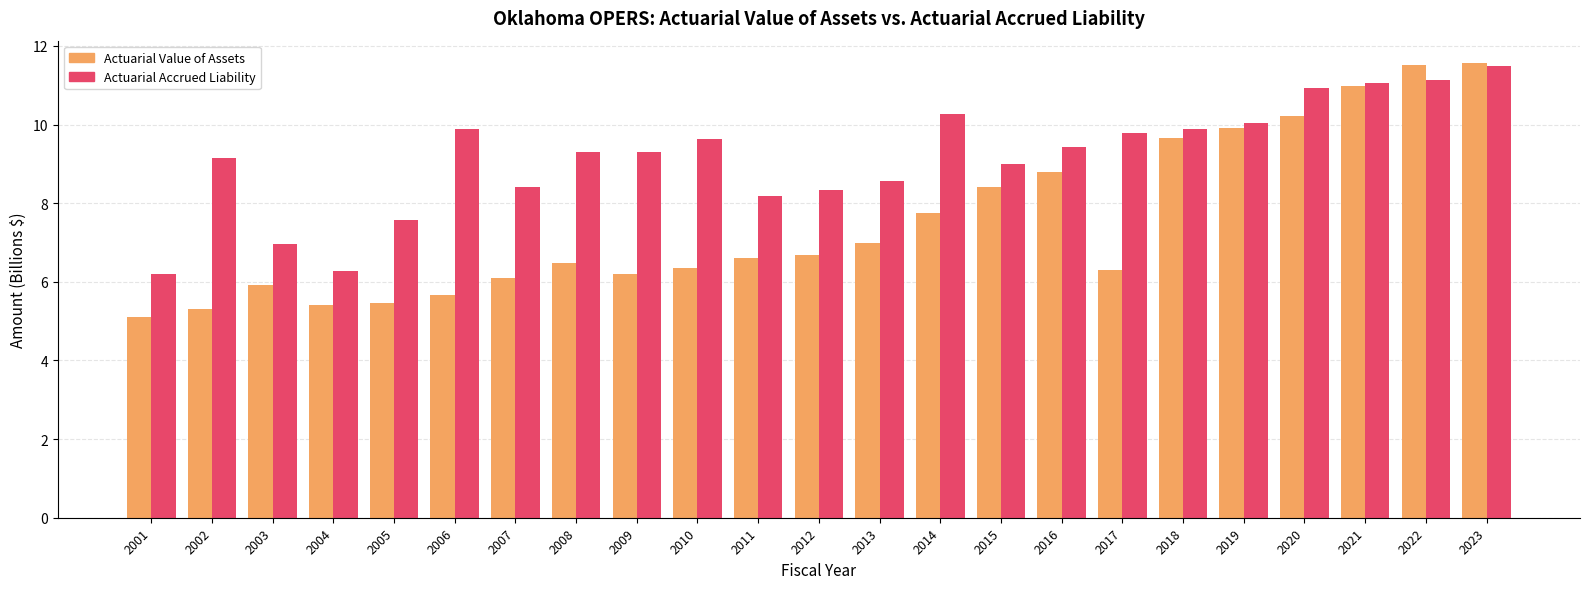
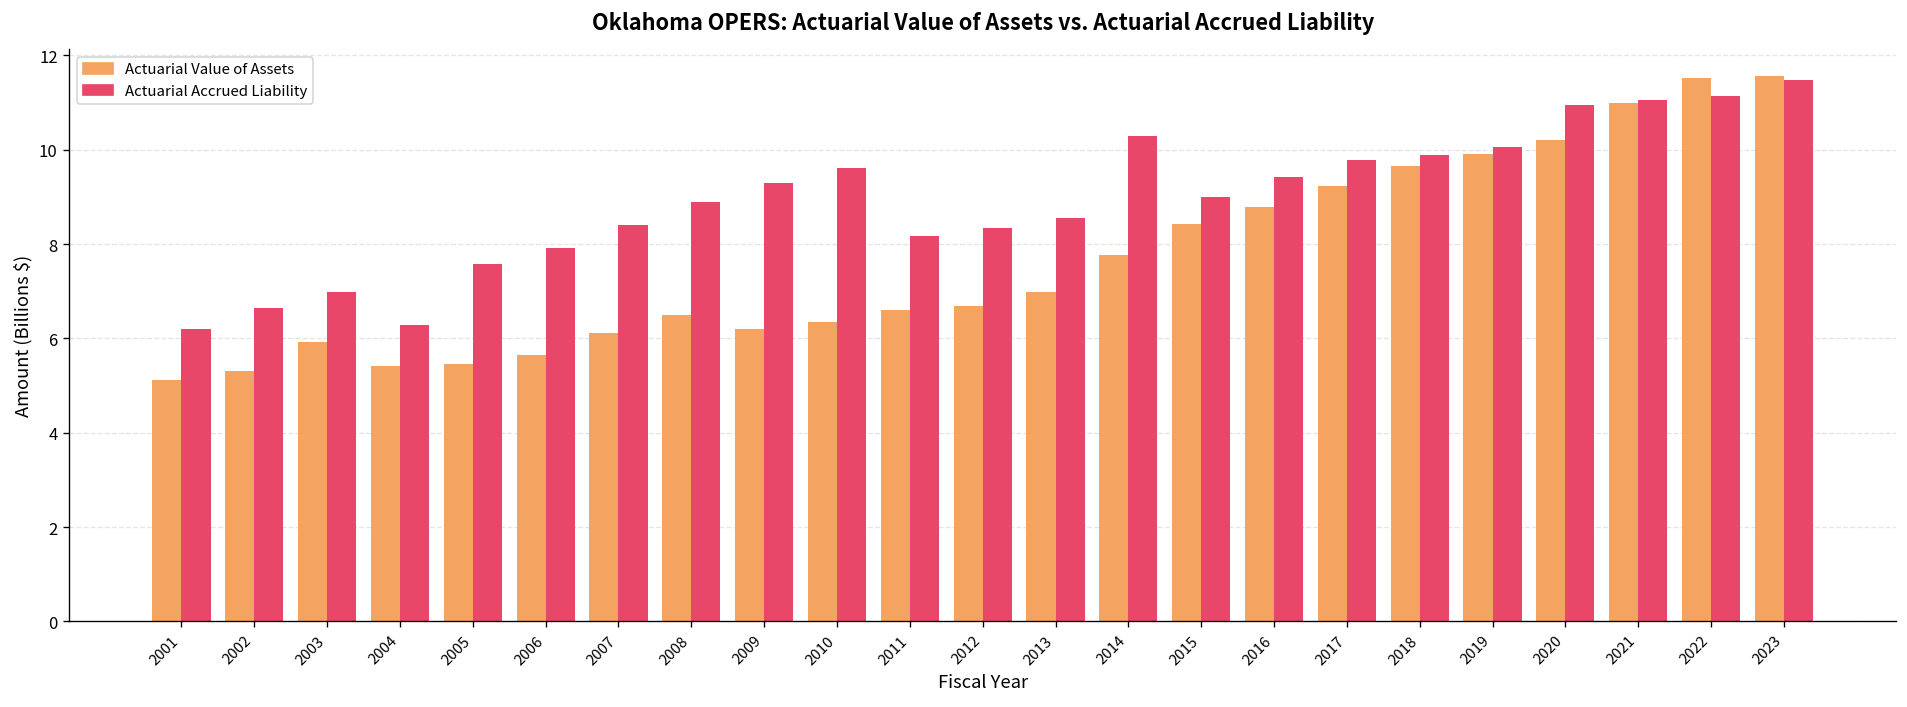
  {
    "Actuarial Value of Assets": {
      "2001": 5.1,
      "2002": 5.3,
      "2003": 5.9,
      "2004": 5.4,
      "2005": 5.5,
      "2006": 5.7,
      "2007": 6.1,
      "2008": 6.5,
      "2009": 6.2,
      "2010": 6.3,
      "2011": 6.6,
      "2012": 6.7,
      "2013": 7.0,
      "2014": 7.8,
      "2015": 8.4,
      "2016": 8.8,
-     "2017": 6.3,
+     "2017": 9.2,
      "2018": 9.7,
      "2019": 9.9,
      "2020": 10.2,
      "2021": 11.0,
      "2022": 11.5,
      "2023": 11.6
    },
    "Actuarial Accrued Liability": {
      "2001": 6.2,
-     "2002": 9.2,
+     "2002": 6.6,
      "2003": 7.0,
      "2004": 6.3,
      "2005": 7.6,
-     "2006": 9.9,
+     "2006": 7.9,
      "2007": 8.4,
-     "2008": 9.3,
+     "2008": 8.9,
      "2009": 9.3,
      "2010": 9.6,
      "2011": 8.2,
      "2012": 8.3,
      "2013": 8.6,
      "2014": 10.3,
      "2015": 9.0,
      "2016": 9.4,
      "2017": 9.8,
      "2018": 9.9,
      "2019": 10.0,
      "2020": 10.9,
      "2021": 11.0,
      "2022": 11.1,
      "2023": 11.5
    }
  }
